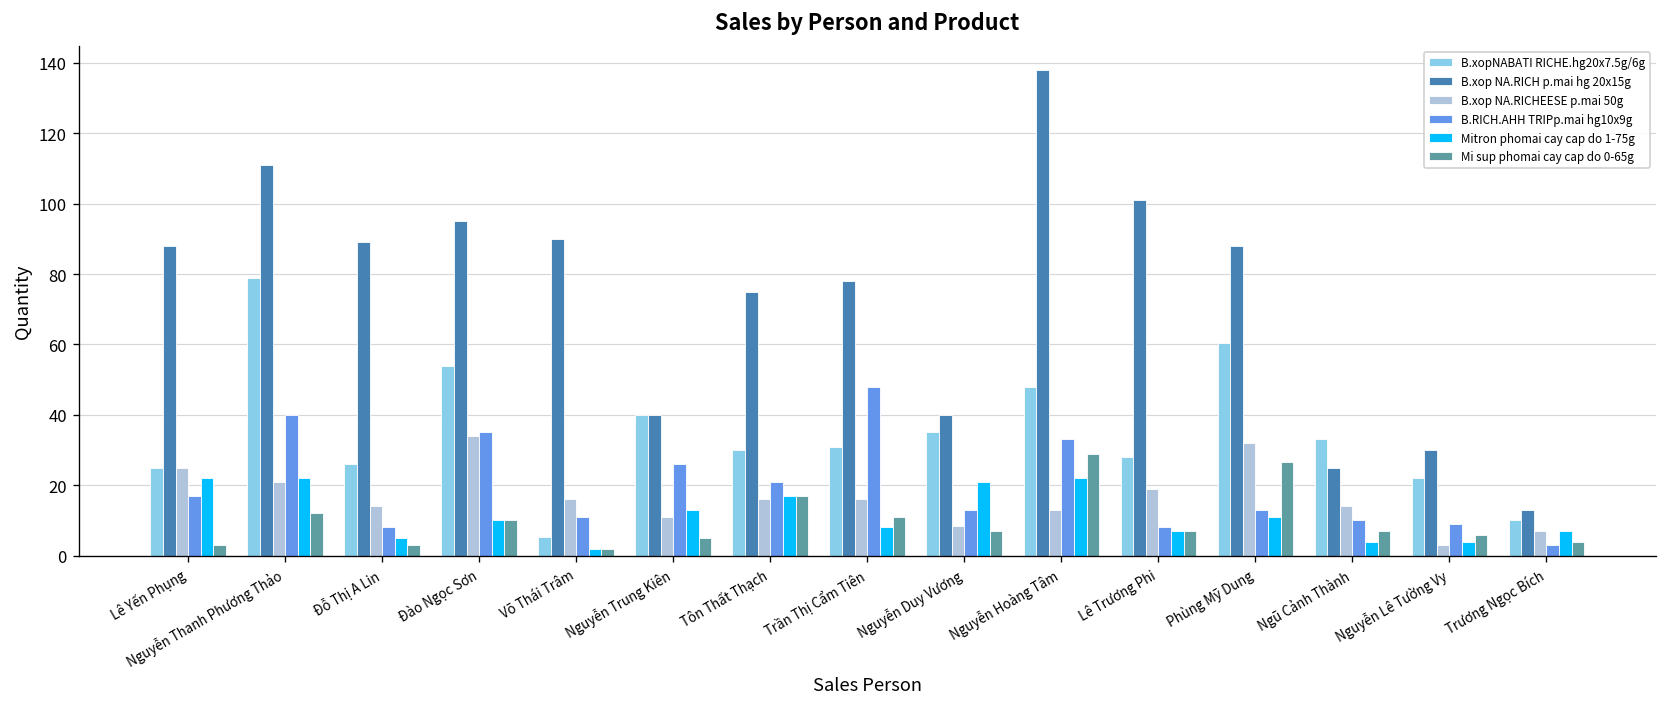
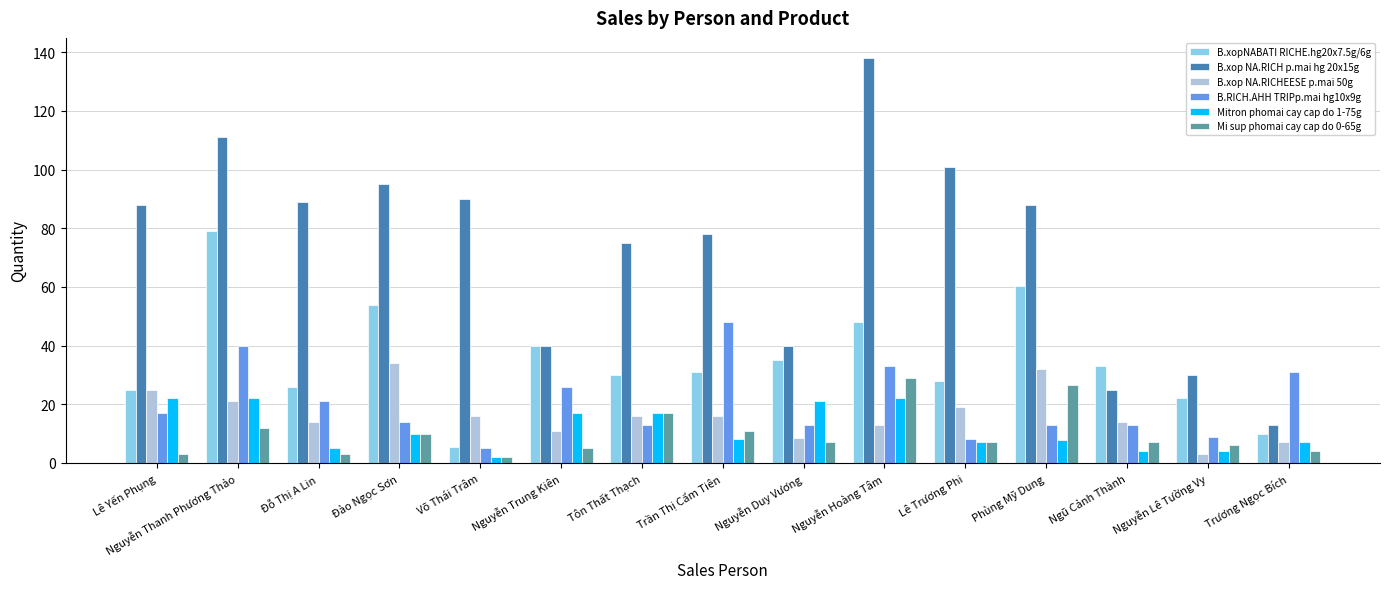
  {
    "B.RICH.AHH TRIPp.mai hg10x9g": {
      "Lê Yến Phụng": 17,
      "Nguyễn Thanh Phương Thảo": 40,
-     "Đỗ Thị A Lin": 8,
-     "Đào Ngọc Sơn": 35,
-     "Võ Thái Trâm": 11,
+     "Đỗ Thị A Lin": 21,
+     "Đào Ngọc Sơn": 14,
+     "Võ Thái Trâm": 5,
      "Nguyễn Trung Kiên": 26,
-     "Tôn Thất Thạch": 21,
+     "Tôn Thất Thạch": 13,
      "Trần Thị Cẩm Tiên": 48,
      "Nguyễn Duy Vương": 13,
      "Nguyễn Hoàng Tâm": 33,
      "Lê Trương Phi": 8,
      "Phùng Mỹ Dung": 13,
-     "Ngũ Cảnh Thành": 10,
+     "Ngũ Cảnh Thành": 13,
      "Nguyễn Lê Tường Vy": 9,
-     "Trương Ngọc Bích": 3
+     "Trương Ngọc Bích": 31
    },
    "Mitron phomai cay cap do 1-75g": {
      "Lê Yến Phụng": 22,
      "Nguyễn Thanh Phương Thảo": 22,
      "Đỗ Thị A Lin": 5,
      "Đào Ngọc Sơn": 10,
      "Võ Thái Trâm": 2,
-     "Nguyễn Trung Kiên": 13,
+     "Nguyễn Trung Kiên": 17,
      "Tôn Thất Thạch": 17,
      "Trần Thị Cẩm Tiên": 8,
      "Nguyễn Duy Vương": 21,
      "Nguyễn Hoàng Tâm": 22,
      "Lê Trương Phi": 7,
-     "Phùng Mỹ Dung": 11,
+     "Phùng Mỹ Dung": 8,
      "Ngũ Cảnh Thành": 4,
      "Nguyễn Lê Tường Vy": 4,
      "Trương Ngọc Bích": 7
    }
  }
